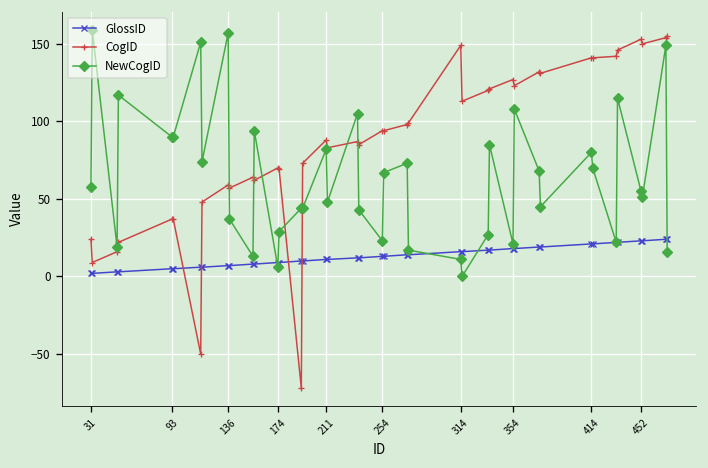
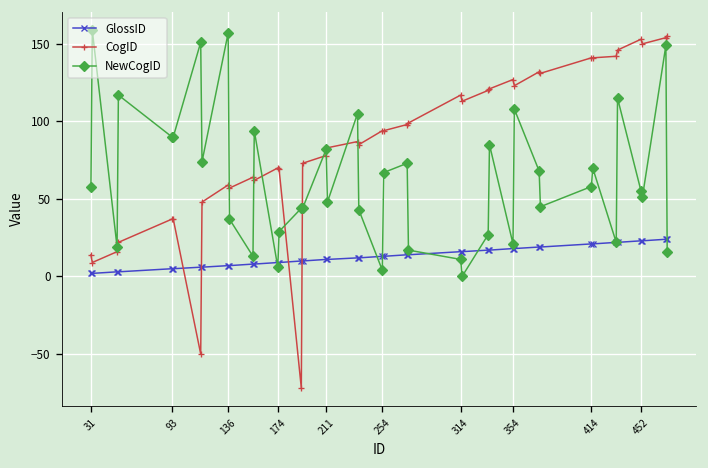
  {
    "GlossID": {
      "31": 2,
      "93": 5,
      "136": 7,
      "174": 9,
      "211": 11,
      "254": 13,
      "314": 16,
      "354": 18,
      "414": 21,
      "452": 23
    },
    "CogID": {
-     "31": 24,
+     "31": 14,
      "93": 37,
      "136": 59,
      "174": 70,
-     "211": 88,
+     "211": 78,
      "254": 94,
-     "314": 149,
+     "314": 117,
      "354": 127,
      "414": 141,
      "452": 153
    },
    "NewCogID": {
      "31": 58,
      "93": 90,
      "136": 157,
      "174": 6,
-     "254": 23,
+     "254": 4,
      "314": 11,
      "354": 21,
-     "414": 80,
+     "414": 58,
      "452": 55
    }
  }
